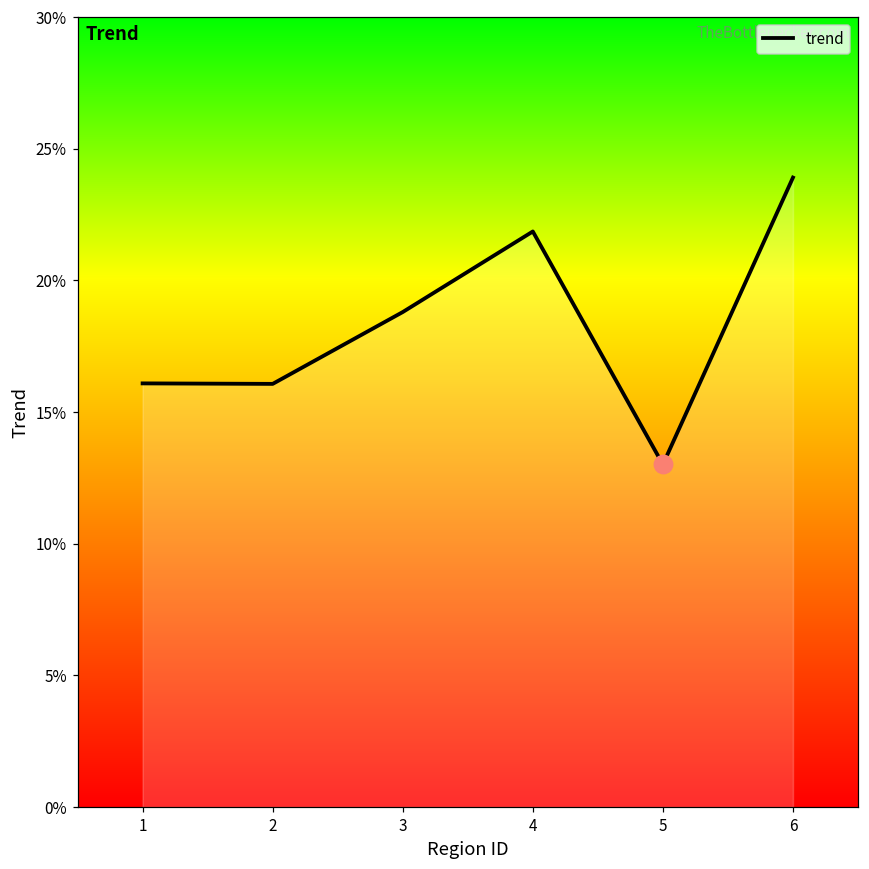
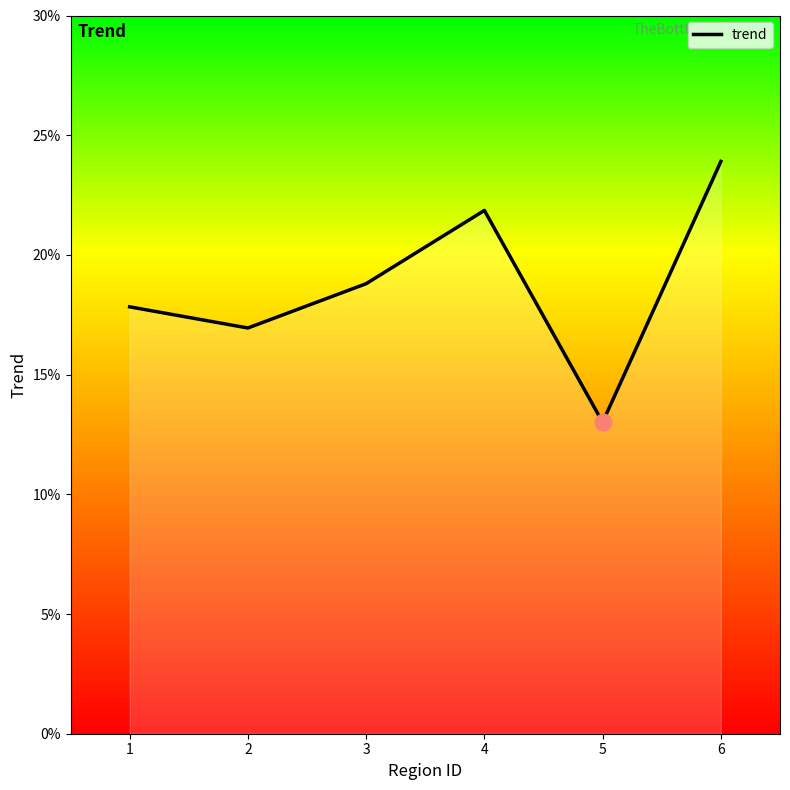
  {
    "trend": {
-     "1": "16.1%",
-     "2": "16.1%",
+     "1": "17.8%",
+     "2": "16.9%",
      "3": "18.8%",
      "4": "21.9%",
      "6": "23.9%"
    }
  }
